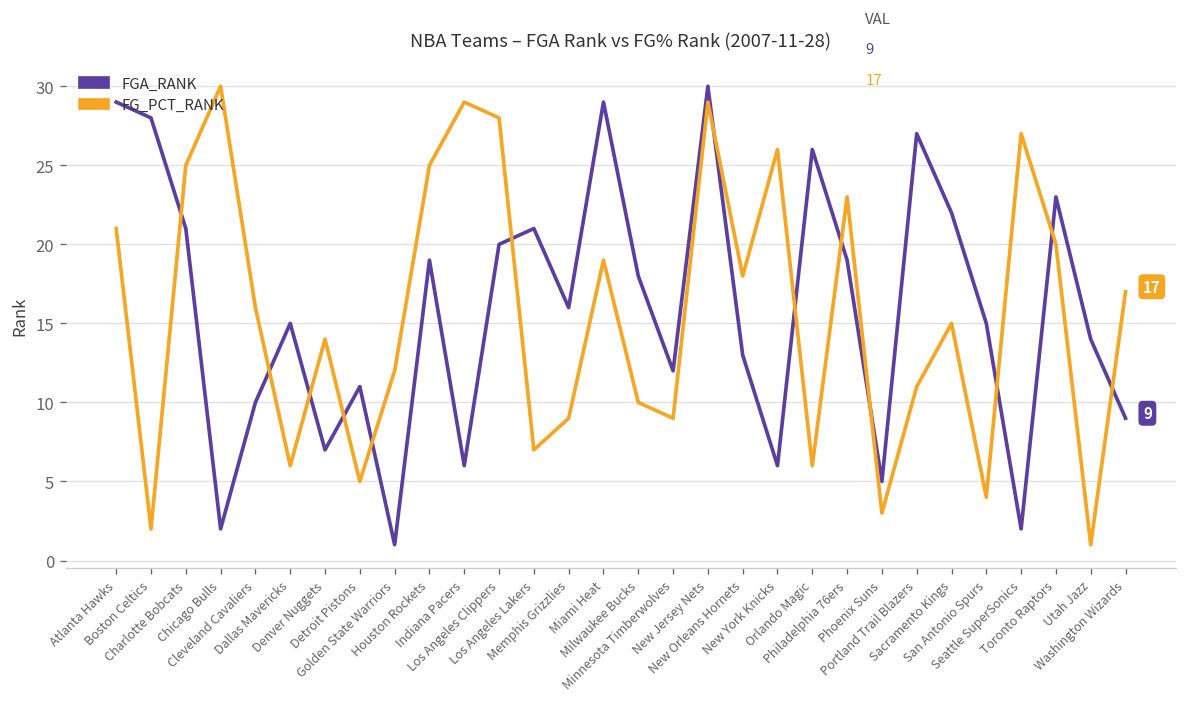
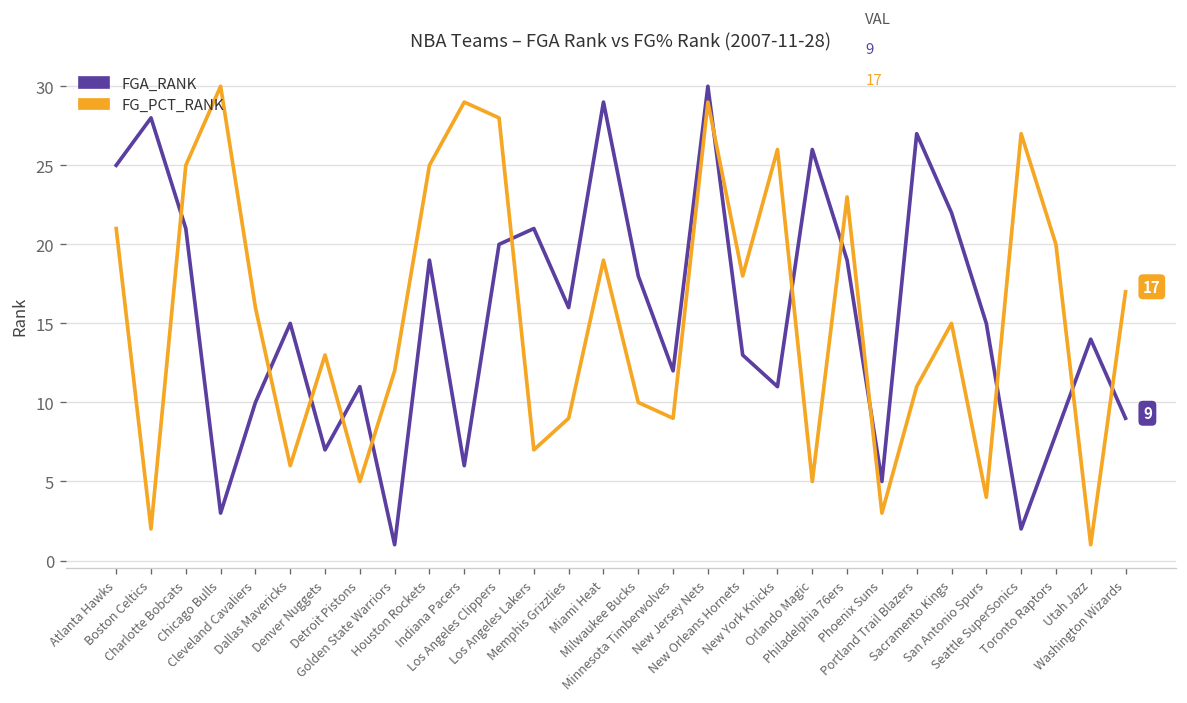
  {
    "FGA_RANK": {
-     "Atlanta Hawks": 29,
+     "Atlanta Hawks": 25,
      "Boston Celtics": 28,
      "Charlotte Bobcats": 21,
-     "Chicago Bulls": 2,
+     "Chicago Bulls": 3,
      "Cleveland Cavaliers": 10,
      "Dallas Mavericks": 15,
      "Denver Nuggets": 7,
      "Detroit Pistons": 11,
      "Golden State Warriors": 1,
      "Houston Rockets": 19,
      "Indiana Pacers": 6,
      "Los Angeles Clippers": 20,
      "Los Angeles Lakers": 21,
      "Memphis Grizzlies": 16,
      "Miami Heat": 29,
      "Milwaukee Bucks": 18,
      "Minnesota Timberwolves": 12,
      "New Jersey Nets": 30,
      "New Orleans Hornets": 13,
-     "New York Knicks": 6,
+     "New York Knicks": 11,
      "Orlando Magic": 26,
      "Philadelphia 76ers": 19,
      "Phoenix Suns": 5,
      "Portland Trail Blazers": 27,
      "Sacramento Kings": 22,
      "San Antonio Spurs": 15,
      "Seattle SuperSonics": 2,
-     "Toronto Raptors": 23,
+     "Toronto Raptors": 8,
      "Utah Jazz": 14
    },
    "FG_PCT_RANK": {
      "Atlanta Hawks": 21,
      "Boston Celtics": 2,
      "Charlotte Bobcats": 25,
      "Chicago Bulls": 30,
      "Cleveland Cavaliers": 16,
      "Dallas Mavericks": 6,
-     "Denver Nuggets": 14,
+     "Denver Nuggets": 13,
      "Detroit Pistons": 5,
      "Golden State Warriors": 12,
      "Houston Rockets": 25,
      "Indiana Pacers": 29,
      "Los Angeles Clippers": 28,
      "Los Angeles Lakers": 7,
      "Memphis Grizzlies": 9,
      "Miami Heat": 19,
      "Milwaukee Bucks": 10,
      "Minnesota Timberwolves": 9,
      "New Jersey Nets": 29,
      "New Orleans Hornets": 18,
      "New York Knicks": 26,
-     "Orlando Magic": 6,
+     "Orlando Magic": 5,
      "Philadelphia 76ers": 23,
      "Phoenix Suns": 3,
      "Portland Trail Blazers": 11,
      "Sacramento Kings": 15,
      "San Antonio Spurs": 4,
      "Seattle SuperSonics": 27,
      "Toronto Raptors": 20,
      "Utah Jazz": 1
    }
  }
